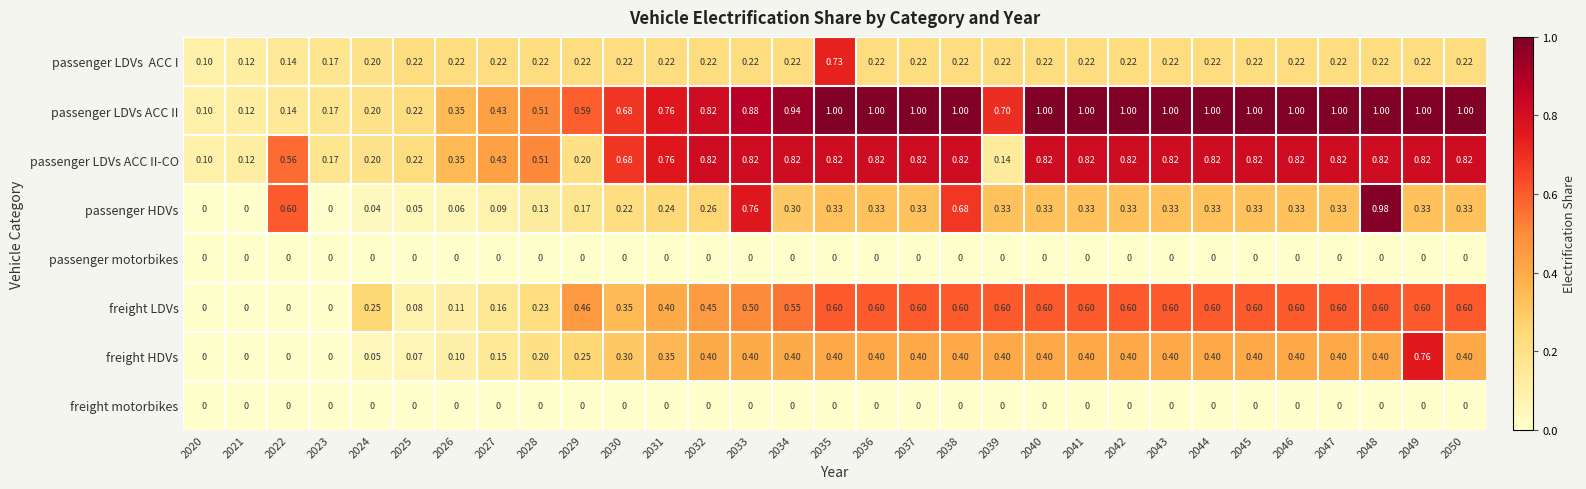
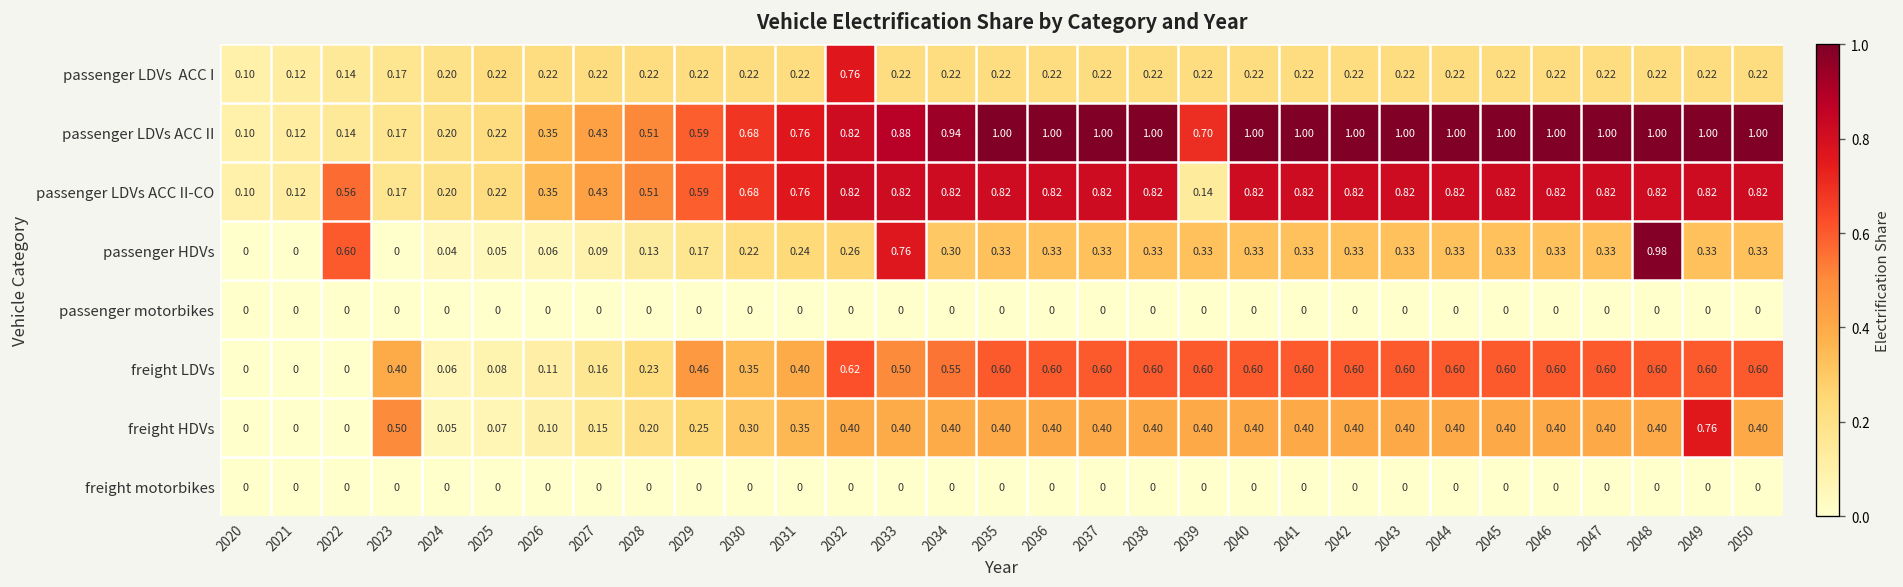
  {
    "passenger LDVs ACC I": {
      "2020": 0.10,
      "2021": 0.12,
      "2022": 0.14,
      "2023": 0.17,
      "2024": 0.20,
      "2025": 0.22,
      "2026": 0.22,
      "2027": 0.22,
      "2028": 0.22,
      "2029": 0.22,
      "2030": 0.22,
      "2031": 0.22,
-     "2032": 0.22,
+     "2032": 0.76,
      "2033": 0.22,
      "2034": 0.22,
-     "2035": 0.73,
+     "2035": 0.22,
      "2036": 0.22,
      "2037": 0.22,
      "2038": 0.22,
      "2039": 0.22,
      "2040": 0.22,
      "2041": 0.22,
      "2042": 0.22,
      "2043": 0.22,
      "2044": 0.22,
      "2045": 0.22,
      "2046": 0.22,
      "2047": 0.22,
      "2048": 0.22,
      "2049": 0.22,
      "2050": 0.22
    },
    "passenger LDVs ACC II-CO": {
      "2020": 0.10,
      "2021": 0.12,
      "2022": 0.56,
      "2023": 0.17,
      "2024": 0.20,
      "2025": 0.22,
      "2026": 0.35,
      "2027": 0.43,
      "2028": 0.51,
-     "2029": 0.20,
+     "2029": 0.59,
      "2030": 0.68,
      "2031": 0.76,
      "2032": 0.82,
      "2033": 0.82,
      "2034": 0.82,
      "2035": 0.82,
      "2036": 0.82,
      "2037": 0.82,
      "2038": 0.82,
      "2039": 0.14,
      "2040": 0.82,
      "2041": 0.82,
      "2042": 0.82,
      "2043": 0.82,
      "2044": 0.82,
      "2045": 0.82,
      "2046": 0.82,
      "2047": 0.82,
      "2048": 0.82,
      "2049": 0.82,
      "2050": 0.82
    },
    "passenger HDVs": {
      "2020": 0,
      "2021": 0,
      "2022": 0.60,
      "2023": 0,
      "2024": 0.04,
      "2025": 0.05,
      "2026": 0.06,
      "2027": 0.09,
      "2028": 0.13,
      "2029": 0.17,
      "2030": 0.22,
      "2031": 0.24,
      "2032": 0.26,
      "2033": 0.76,
      "2034": 0.30,
      "2035": 0.33,
      "2036": 0.33,
      "2037": 0.33,
-     "2038": 0.68,
+     "2038": 0.33,
      "2039": 0.33,
      "2040": 0.33,
      "2041": 0.33,
      "2042": 0.33,
      "2043": 0.33,
      "2044": 0.33,
      "2045": 0.33,
      "2046": 0.33,
      "2047": 0.33,
      "2048": 0.98,
      "2049": 0.33,
      "2050": 0.33
    },
    "freight LDVs": {
      "2020": 0,
      "2021": 0,
      "2022": 0,
-     "2023": 0,
-     "2024": 0.25,
+     "2023": 0.40,
+     "2024": 0.06,
      "2025": 0.08,
      "2026": 0.11,
      "2027": 0.16,
      "2028": 0.23,
      "2029": 0.46,
      "2030": 0.35,
      "2031": 0.40,
-     "2032": 0.45,
+     "2032": 0.62,
      "2033": 0.50,
      "2034": 0.55,
      "2035": 0.60,
      "2036": 0.60,
      "2037": 0.60,
      "2038": 0.60,
      "2039": 0.60,
      "2040": 0.60,
      "2041": 0.60,
      "2042": 0.60,
      "2043": 0.60,
      "2044": 0.60,
      "2045": 0.60,
      "2046": 0.60,
      "2047": 0.60,
      "2048": 0.60,
      "2049": 0.60,
      "2050": 0.60
    },
    "freight HDVs": {
      "2020": 0,
      "2021": 0,
      "2022": 0,
-     "2023": 0,
+     "2023": 0.50,
      "2024": 0.05,
      "2025": 0.07,
      "2026": 0.10,
      "2027": 0.15,
      "2028": 0.20,
      "2029": 0.25,
      "2030": 0.30,
      "2031": 0.35,
      "2032": 0.40,
      "2033": 0.40,
      "2034": 0.40,
      "2035": 0.40,
      "2036": 0.40,
      "2037": 0.40,
      "2038": 0.40,
      "2039": 0.40,
      "2040": 0.40,
      "2041": 0.40,
      "2042": 0.40,
      "2043": 0.40,
      "2044": 0.40,
      "2045": 0.40,
      "2046": 0.40,
      "2047": 0.40,
      "2048": 0.40,
      "2049": 0.76,
      "2050": 0.40
    }
  }
